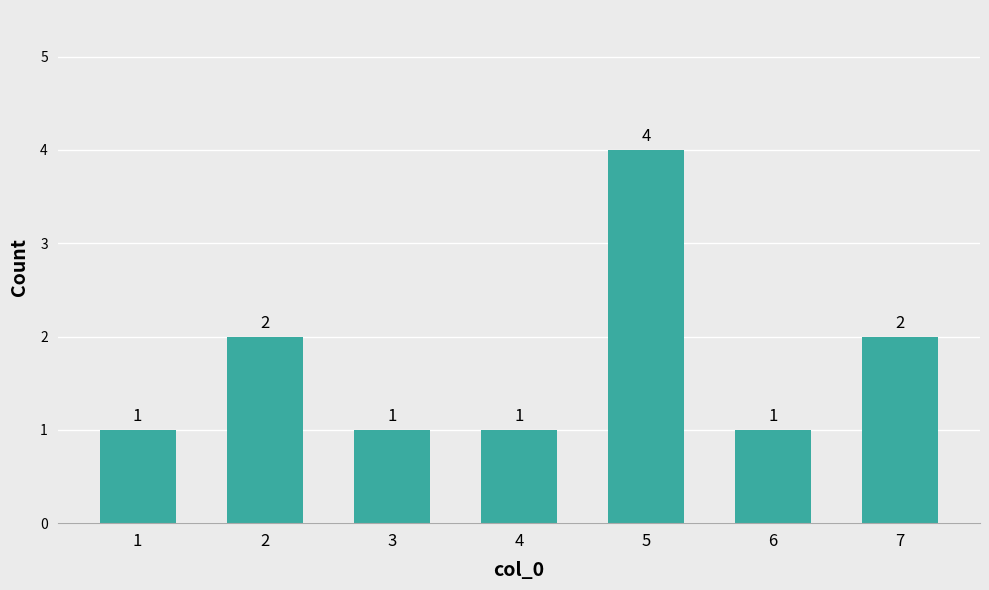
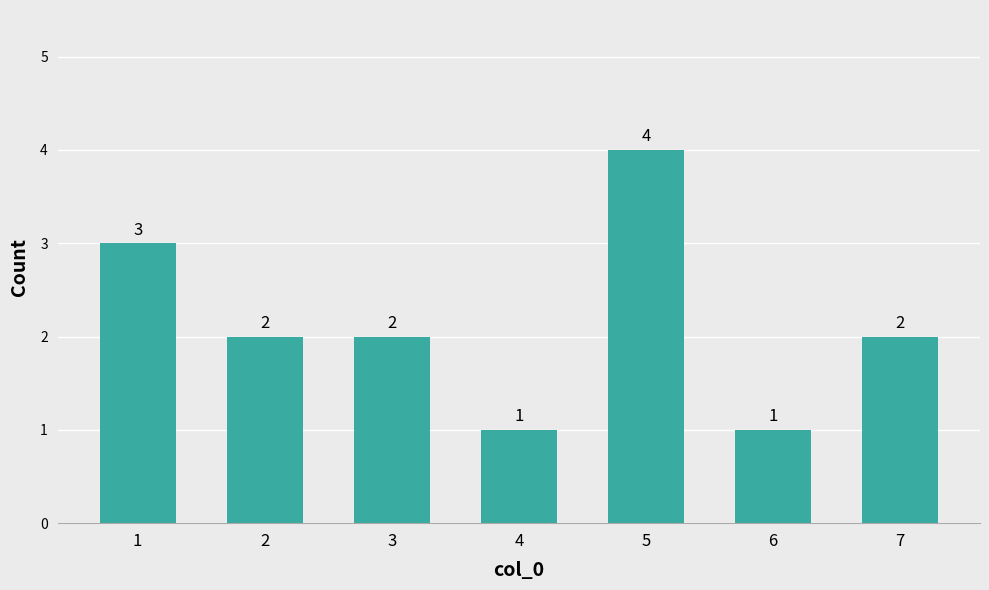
  {
-   "1": 1,
+   "1": 3,
    "2": 2,
-   "3": 1,
+   "3": 2,
    "4": 1,
    "5": 4,
    "6": 1,
    "7": 2
  }
